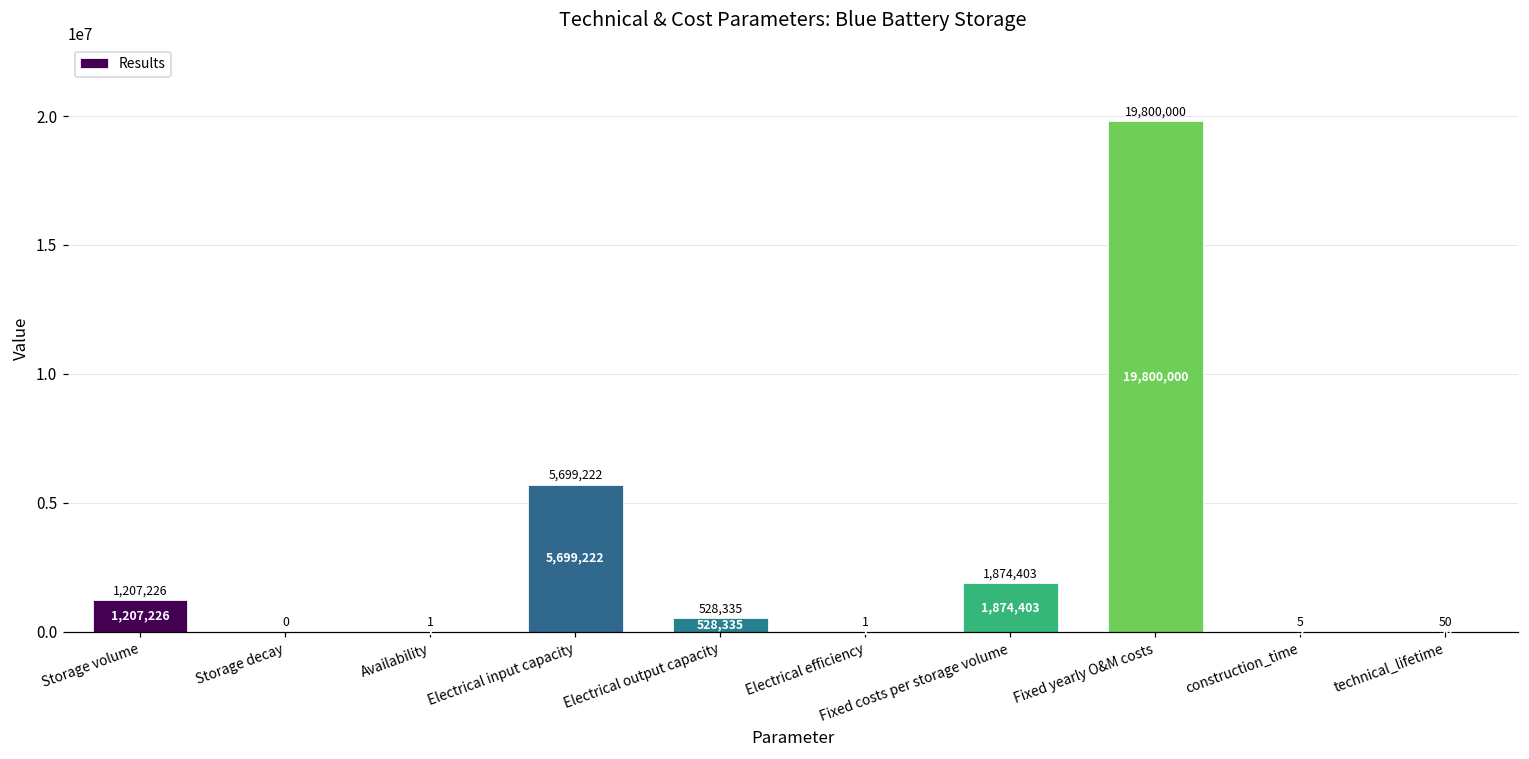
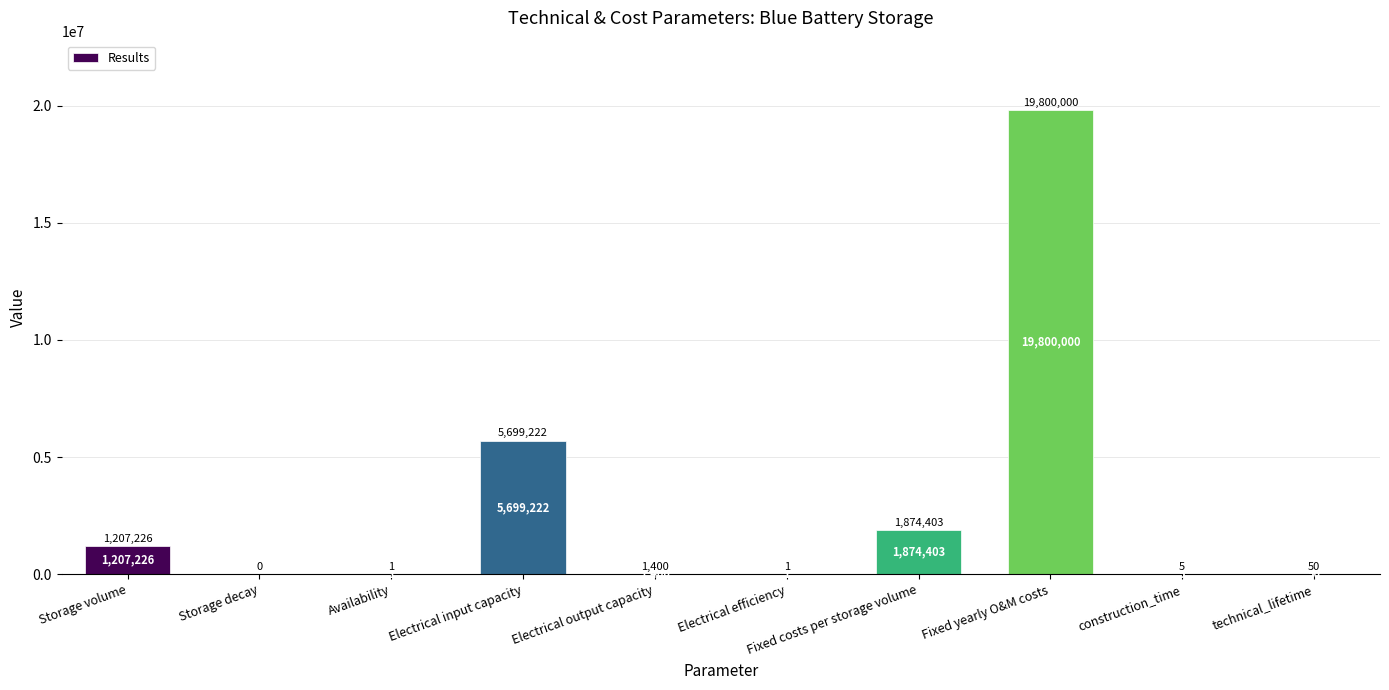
  {
    "Storage volume": "1,207,226",
    "Storage decay": "0",
    "Availability": "1",
    "Electrical input capacity": "5,699,222",
-   "Electrical output capacity": "528,335",
+   "Electrical output capacity": "1,400",
    "Electrical efficiency": "1",
    "Fixed costs per storage volume": "1,874,403",
    "Fixed yearly O&M costs": "19,800,000",
    "construction_time": "5",
    "technical_lifetime": "50"
  }
